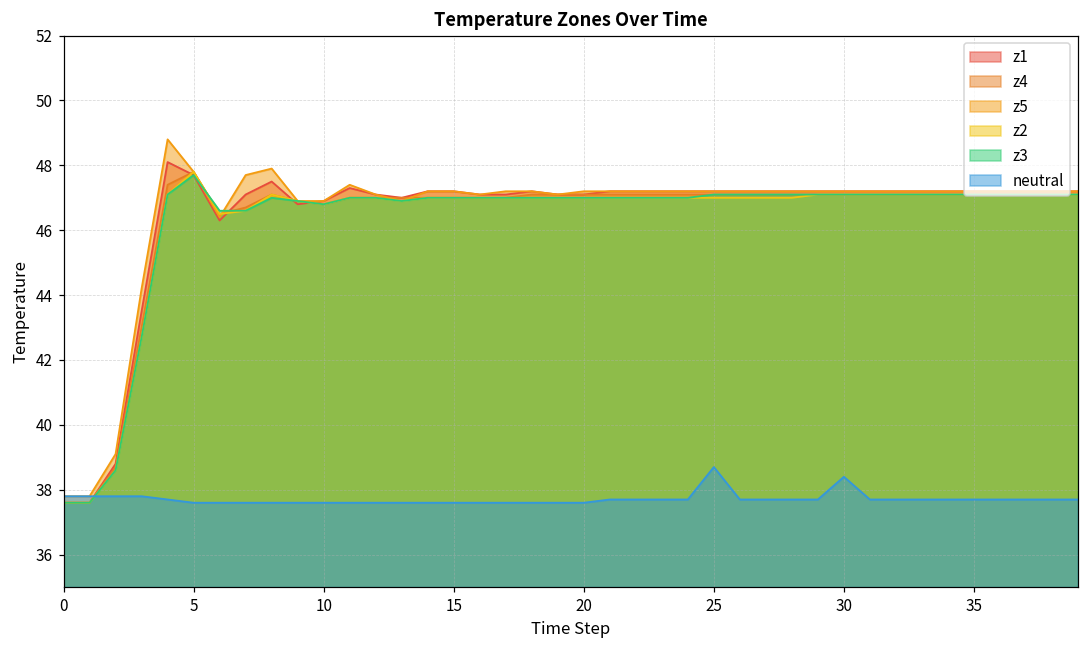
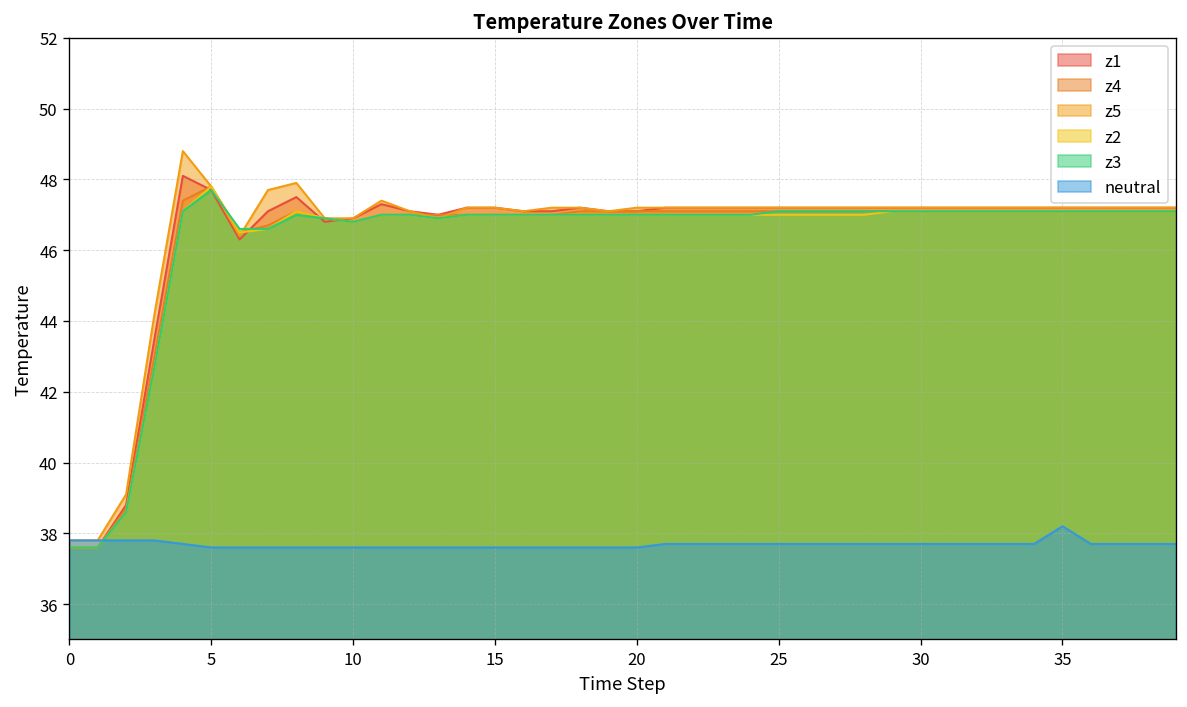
  {
    "neutral": {
      "5": 37.6,
      "10": 37.6,
      "15": 37.6,
      "20": 37.6,
-     "25": 38.7,
-     "30": 38.4,
-     "35": 37.7
+     "25": 37.7,
+     "30": 37.7,
+     "35": 38.2
    }
  }
